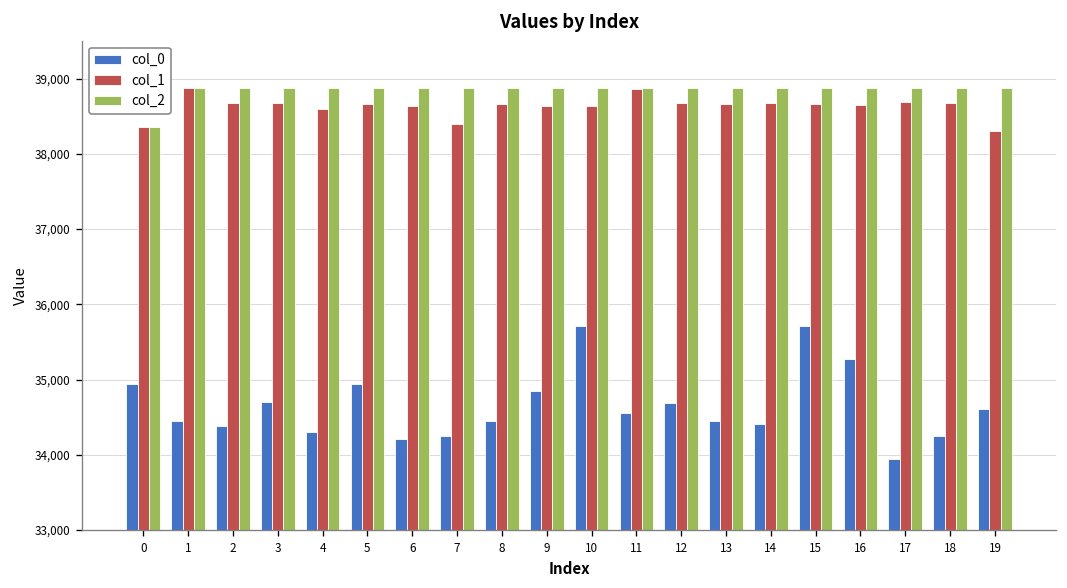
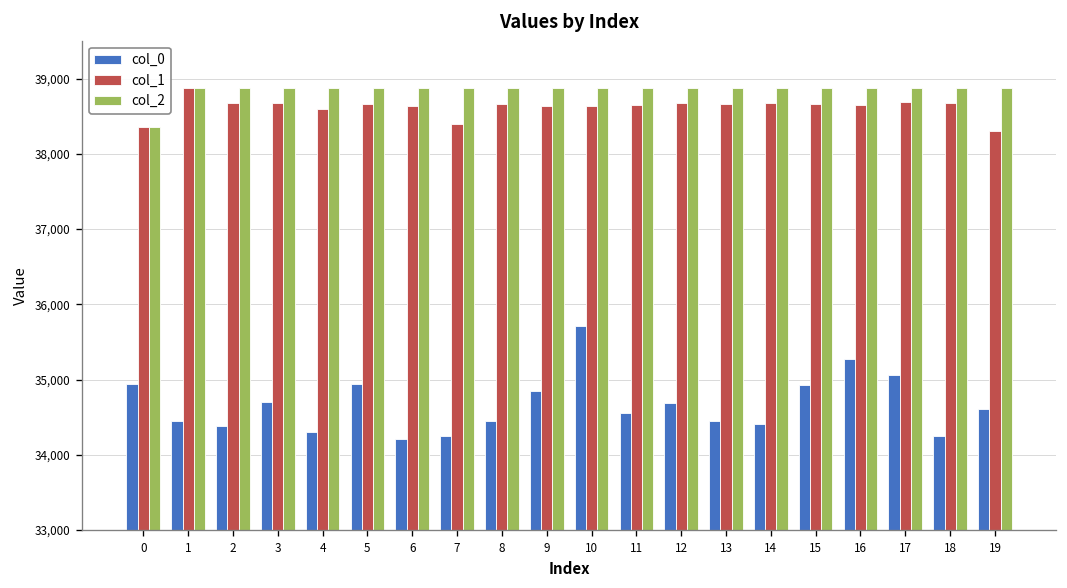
  {
    "col_0": {
      "0": "34,900",
      "1": "34,400",
      "2": "34,400",
      "3": "34,700",
      "4": "34,300",
      "5": "34,900",
      "6": "34,200",
      "7": "34,200",
      "8": "34,500",
      "9": "34,800",
      "10": "35,700",
      "11": "34,600",
      "12": "34,700",
      "13": "34,400",
      "14": "34,400",
-     "15": "35,700",
+     "15": "34,900",
      "16": "35,300",
-     "17": "33,900",
+     "17": "35,100",
      "18": "34,200",
      "19": "34,600"
    },
    "col_1": {
      "0": "38,400",
      "1": "38,900",
      "2": "38,700",
      "3": "38,700",
      "4": "38,600",
      "5": "38,700",
      "6": "38,600",
      "7": "38,400",
      "8": "38,700",
      "9": "38,600",
      "10": "38,600",
-     "11": "38,900",
+     "11": "38,600",
      "12": "38,700",
      "13": "38,700",
      "14": "38,700",
      "15": "38,700",
      "16": "38,600",
      "17": "38,700",
      "18": "38,700",
      "19": "38,300"
    },
    "col_2": {
      "0": "38,400",
      "1": "38,900",
      "2": "38,900",
      "3": "38,900",
      "4": "38,900",
      "5": "38,900",
      "6": "38,900",
      "7": "38,900",
      "8": "38,900",
      "9": "38,900",
      "10": "38,900",
      "11": "38,900",
      "12": "38,900",
      "13": "38,900",
      "14": "38,900",
      "15": "38,900",
      "16": "38,900",
      "17": "38,900",
      "18": "38,900",
      "19": "38,900"
    }
  }
